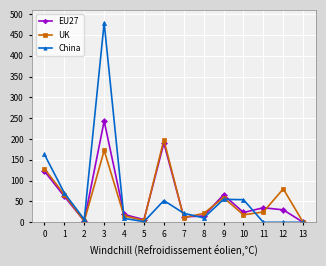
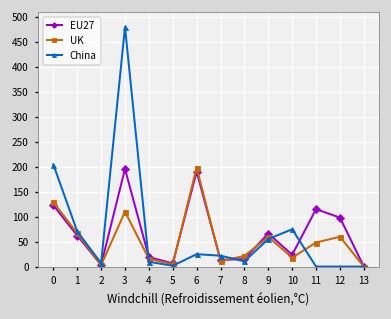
  {
    "EU27": {
-     "3": 240,
+     "3": 200,
      "6": 190,
      "9": 70,
-     "11": 30,
-     "12": 30
+     "11": 110,
+     "12": 100
    },
    "UK": {
-     "3": 170,
+     "3": 110,
      "6": 200,
      "8": 20,
-     "11": 20,
-     "12": 80
+     "11": 50,
+     "12": 60
    },
    "China": {
-     "0": 160,
+     "0": 200,
      "3": 480,
-     "6": 50,
+     "6": 20,
      "7": 20,
-     "10": 50,
+     "10": 70,
      "11": 0,
      "12": 0
    }
  }
